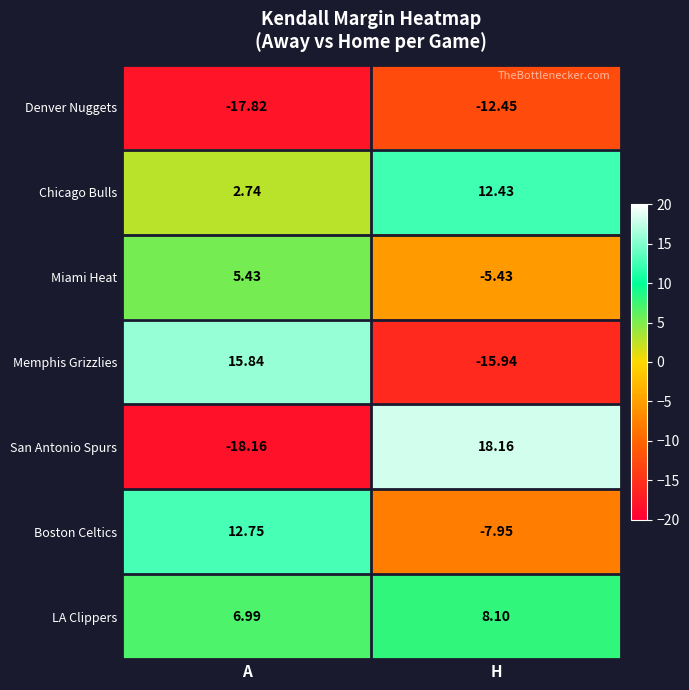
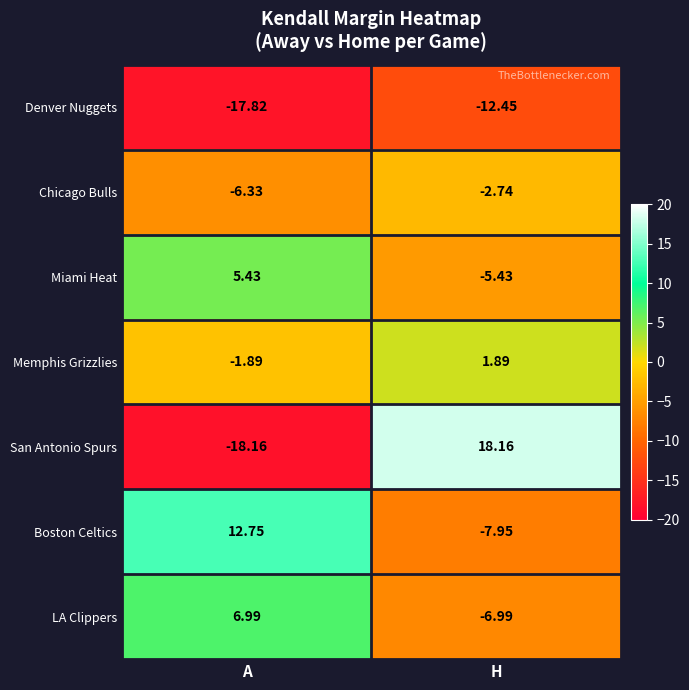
  {
    "Denver Nuggets": {
      "A": -17.82
    },
    "Chicago Bulls": {
-     "A": 2.74,
-     "H": 12.43
+     "A": -6.33,
+     "H": -2.74
    },
    "Miami Heat": {
      "A": 5.43,
      "H": -5.43
    },
    "Memphis Grizzlies": {
-     "A": 15.84,
-     "H": -15.94
+     "A": -1.89,
+     "H": 1.89
    },
    "San Antonio Spurs": {
      "A": -18.16,
      "H": 18.16
    },
    "Boston Celtics": {
      "A": 12.75,
      "H": -7.95
    },
    "LA Clippers": {
      "A": 6.99,
-     "H": 8.10
+     "H": -6.99
    }
  }
